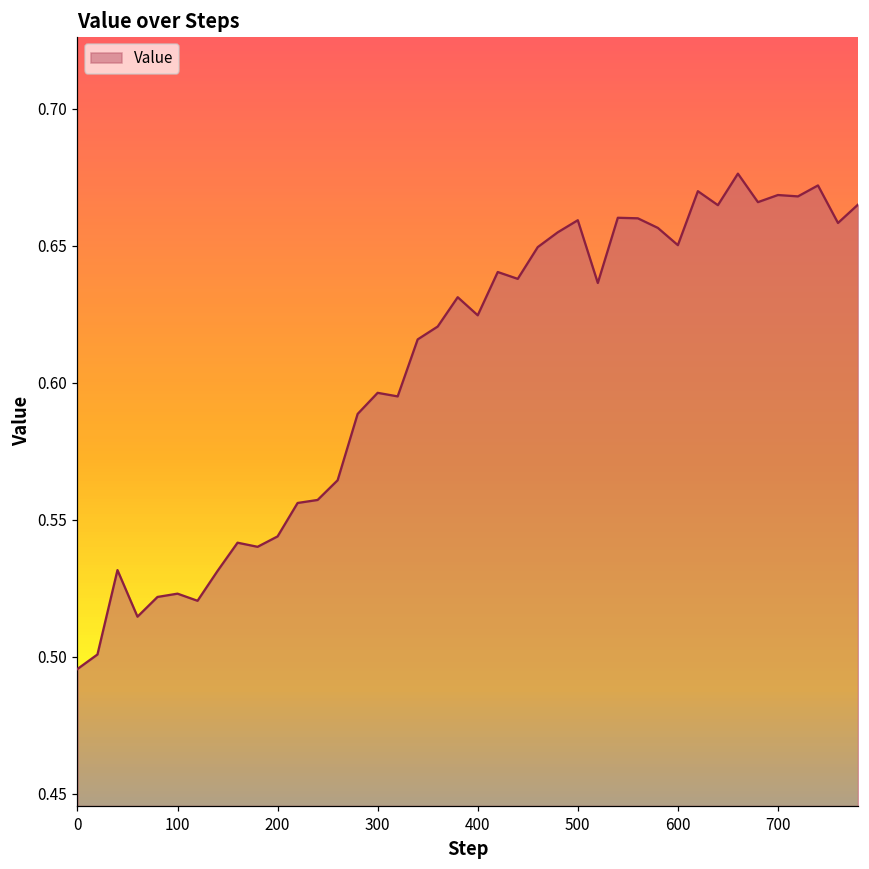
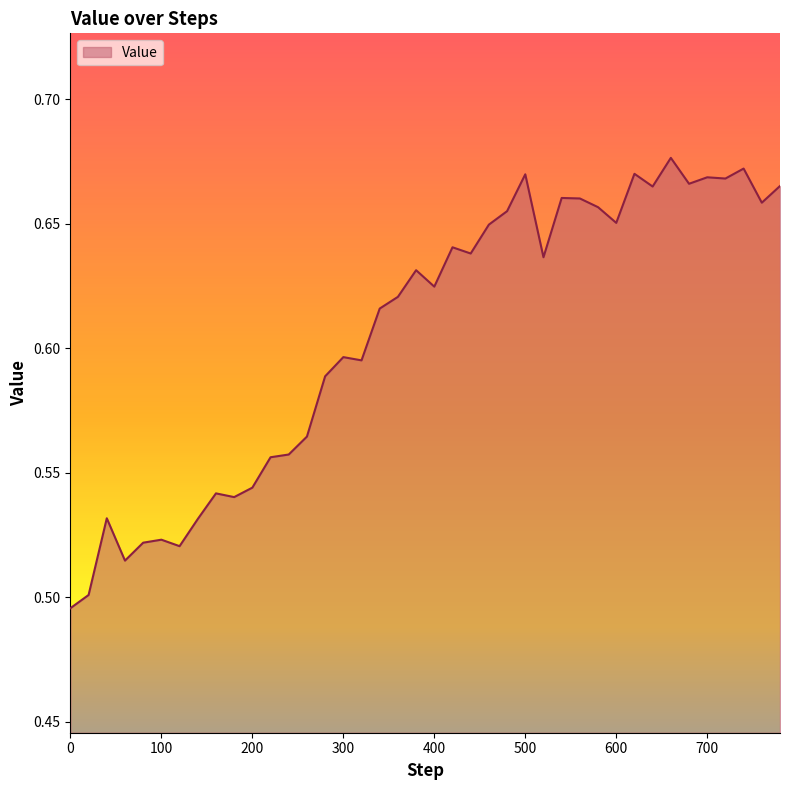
  {
    "0": 0.496,
    "100": 0.523,
    "200": 0.544,
    "300": 0.596,
    "400": 0.625,
-   "500": 0.659,
+   "500": 0.670,
    "600": 0.650,
    "700": 0.669
  }
